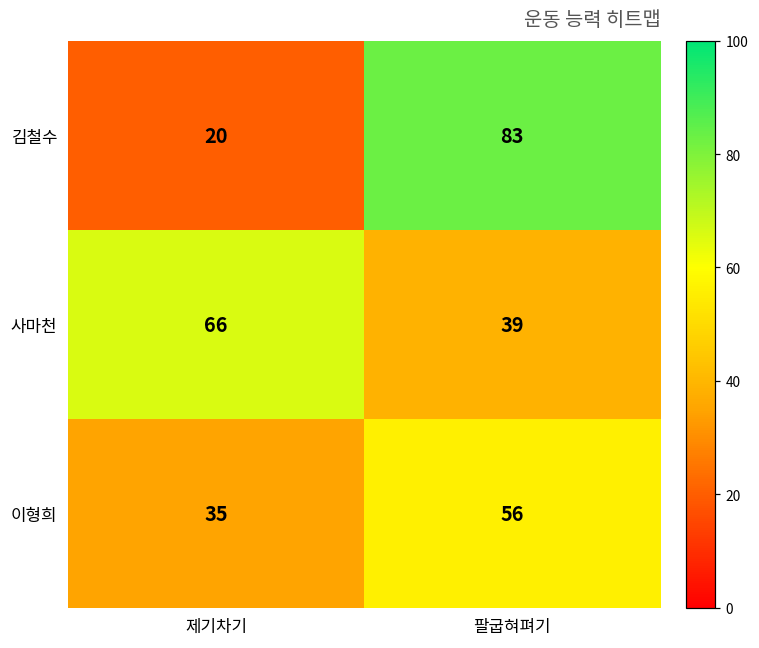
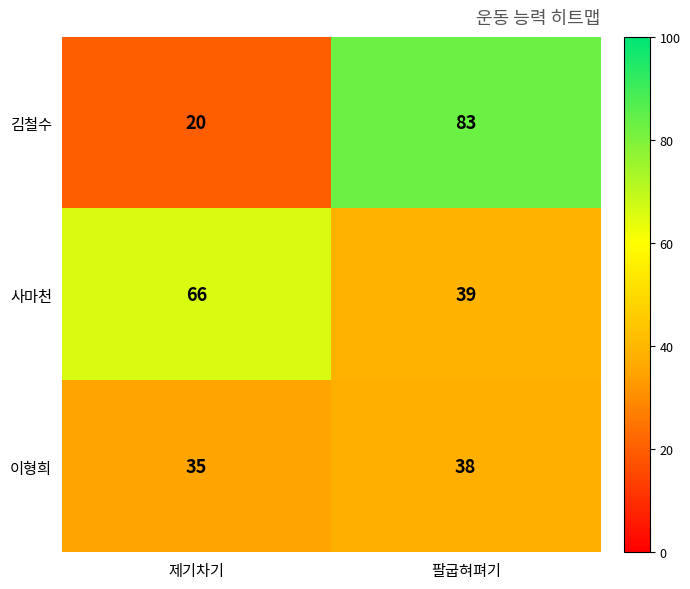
  {
    "김철수": {
      "제기차기": 20,
      "팔굽혀펴기": 83
    },
    "사마천": {
      "제기차기": 66,
      "팔굽혀펴기": 39
    },
    "이형희": {
      "제기차기": 35,
-     "팔굽혀펴기": 56
+     "팔굽혀펴기": 38
    }
  }
